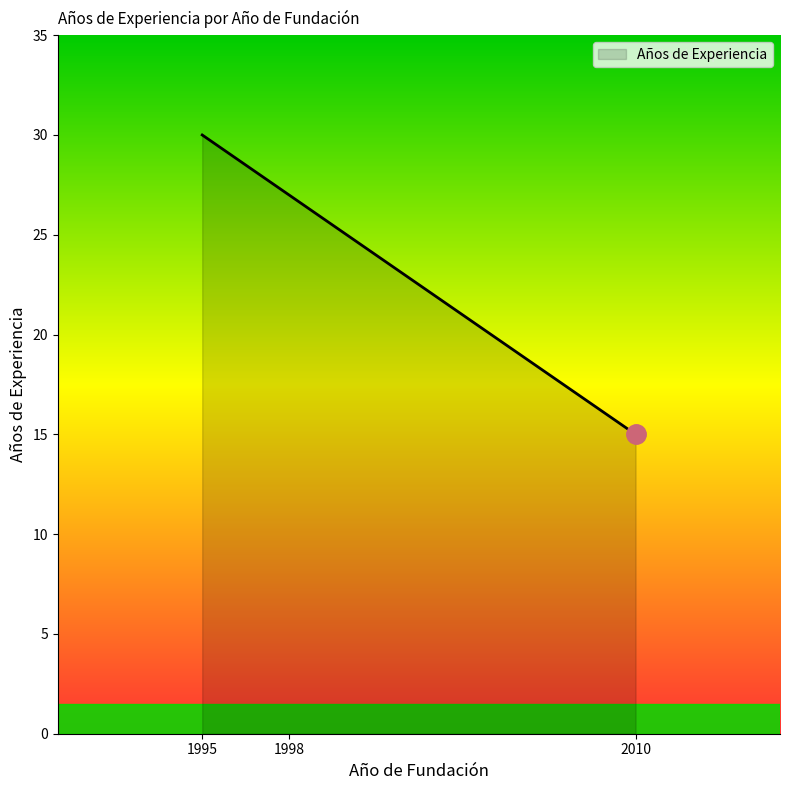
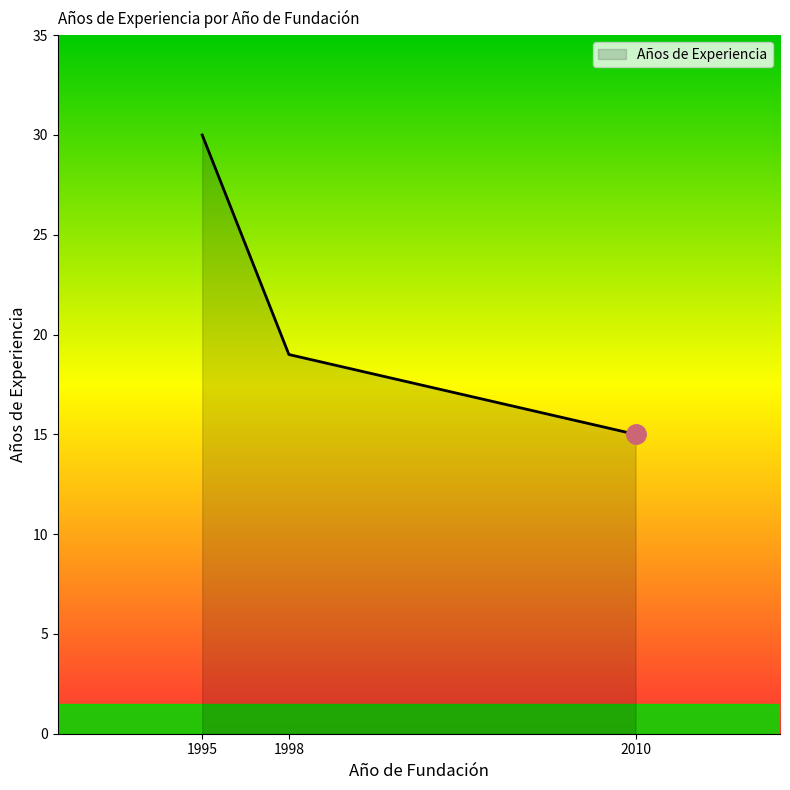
  {
    "Años de Experiencia": {
      "1995": 30,
-     "1998": 27
+     "1998": 19
    }
  }
